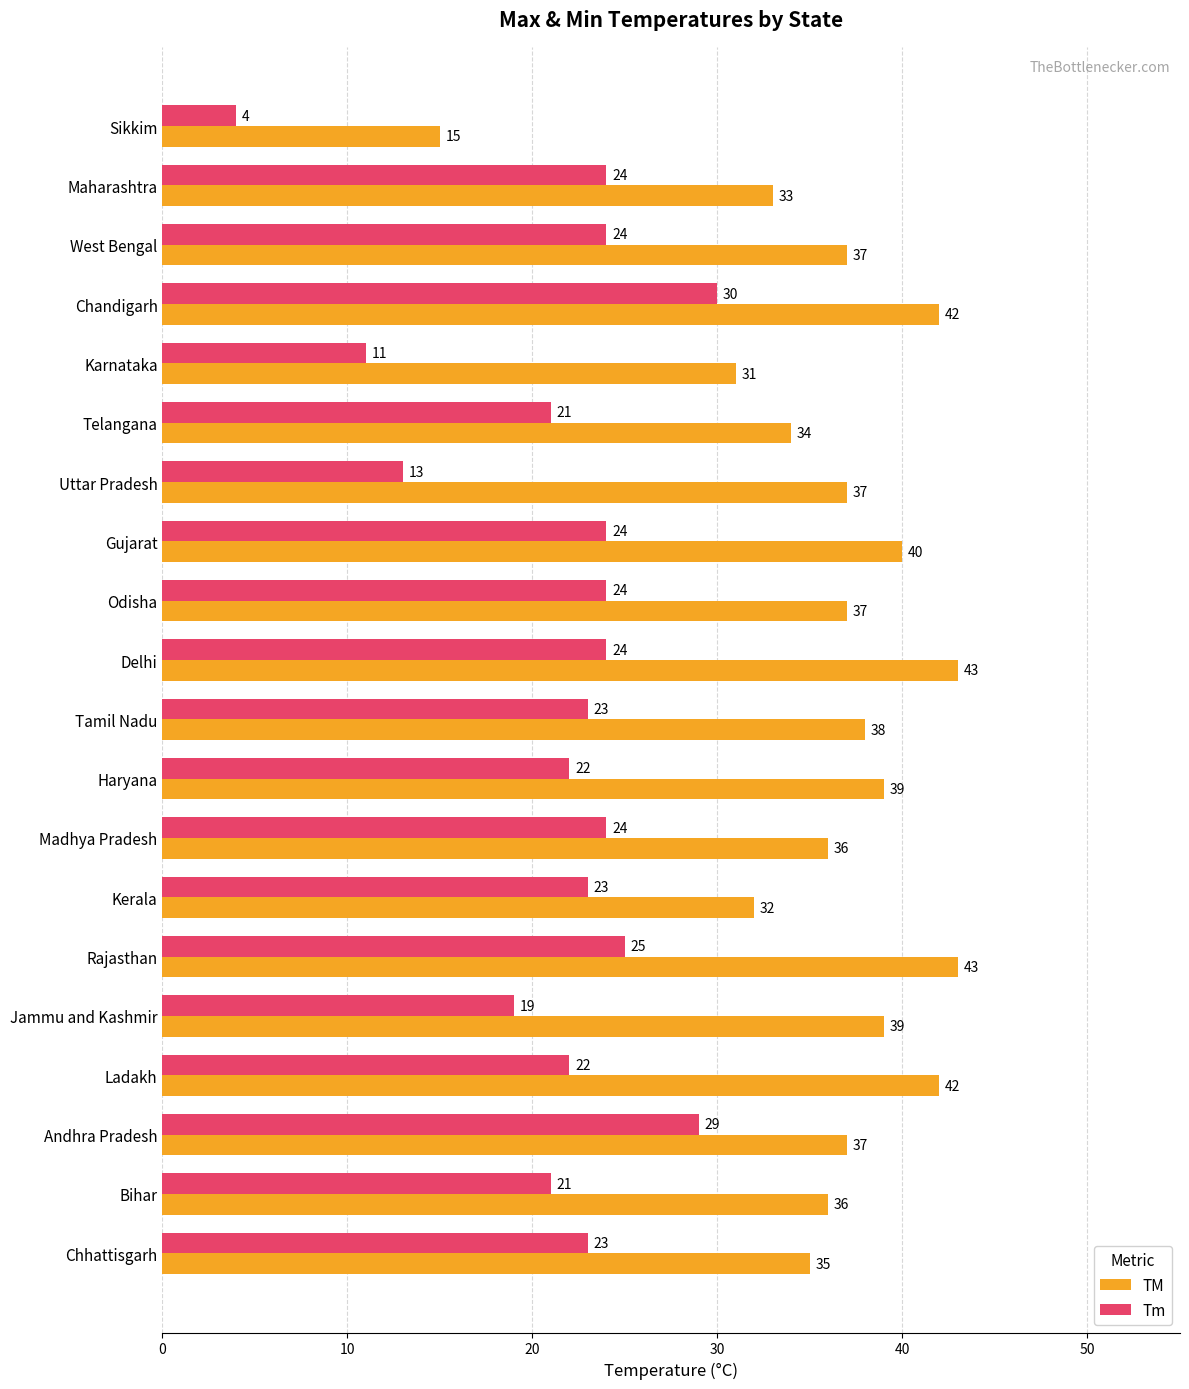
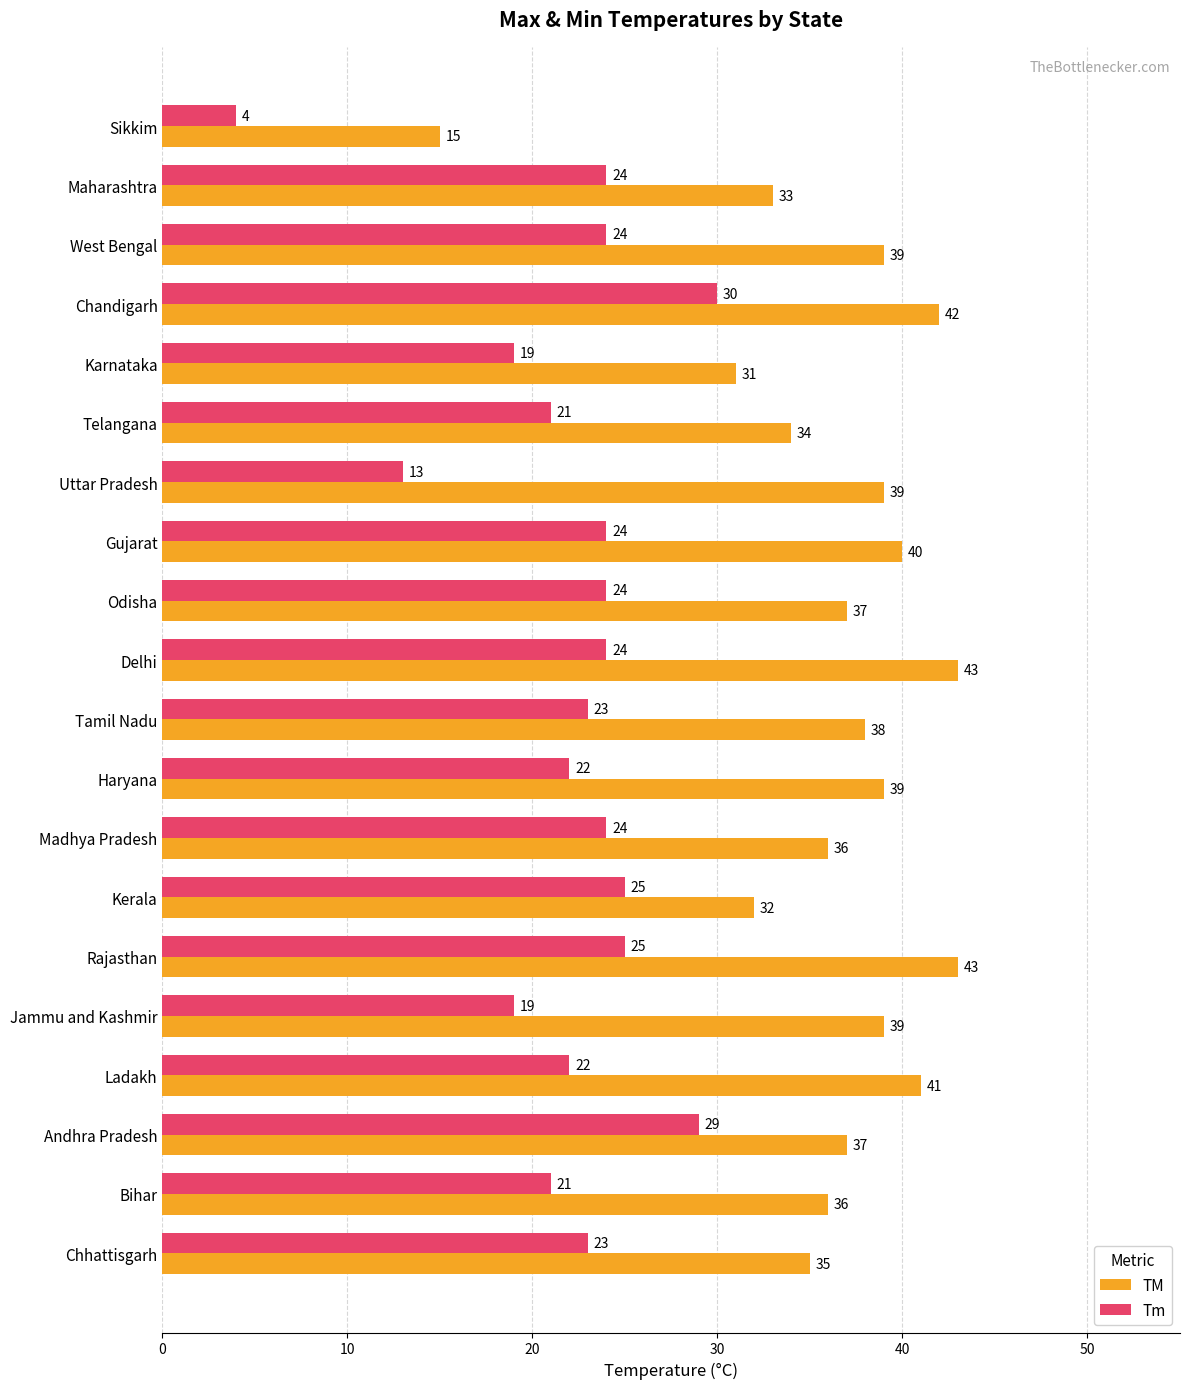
  {
    "TM": {
      "Sikkim": 15,
      "Maharashtra": 33,
-     "West Bengal": 37,
+     "West Bengal": 39,
      "Chandigarh": 42,
      "Karnataka": 31,
      "Telangana": 34,
-     "Uttar Pradesh": 37,
+     "Uttar Pradesh": 39,
      "Gujarat": 40,
      "Odisha": 37,
      "Delhi": 43,
      "Tamil Nadu": 38,
      "Haryana": 39,
      "Madhya Pradesh": 36,
      "Kerala": 32,
      "Rajasthan": 43,
      "Jammu and Kashmir": 39,
-     "Ladakh": 42,
+     "Ladakh": 41,
      "Andhra Pradesh": 37,
      "Bihar": 36,
      "Chhattisgarh": 35
    },
    "Tm": {
      "Sikkim": 4,
      "Maharashtra": 24,
      "West Bengal": 24,
      "Chandigarh": 30,
-     "Karnataka": 11,
+     "Karnataka": 19,
      "Telangana": 21,
      "Uttar Pradesh": 13,
      "Gujarat": 24,
      "Odisha": 24,
      "Delhi": 24,
      "Tamil Nadu": 23,
      "Haryana": 22,
      "Madhya Pradesh": 24,
-     "Kerala": 23,
+     "Kerala": 25,
      "Rajasthan": 25,
      "Jammu and Kashmir": 19,
      "Ladakh": 22,
      "Andhra Pradesh": 29,
      "Bihar": 21,
      "Chhattisgarh": 23
    }
  }
